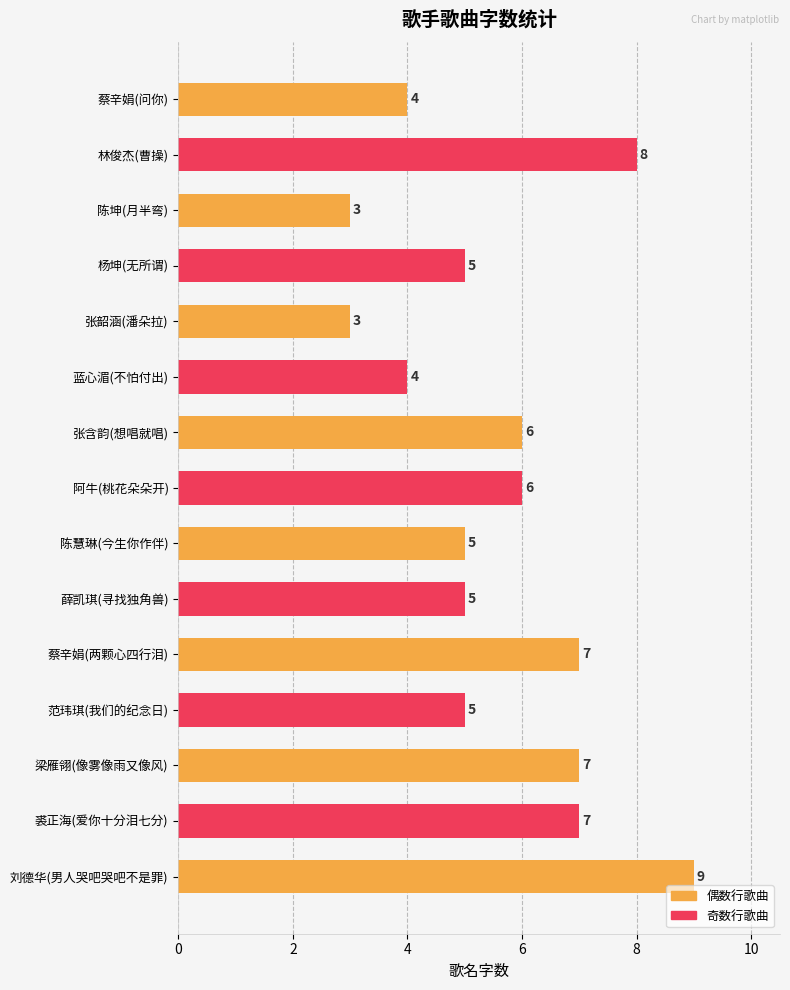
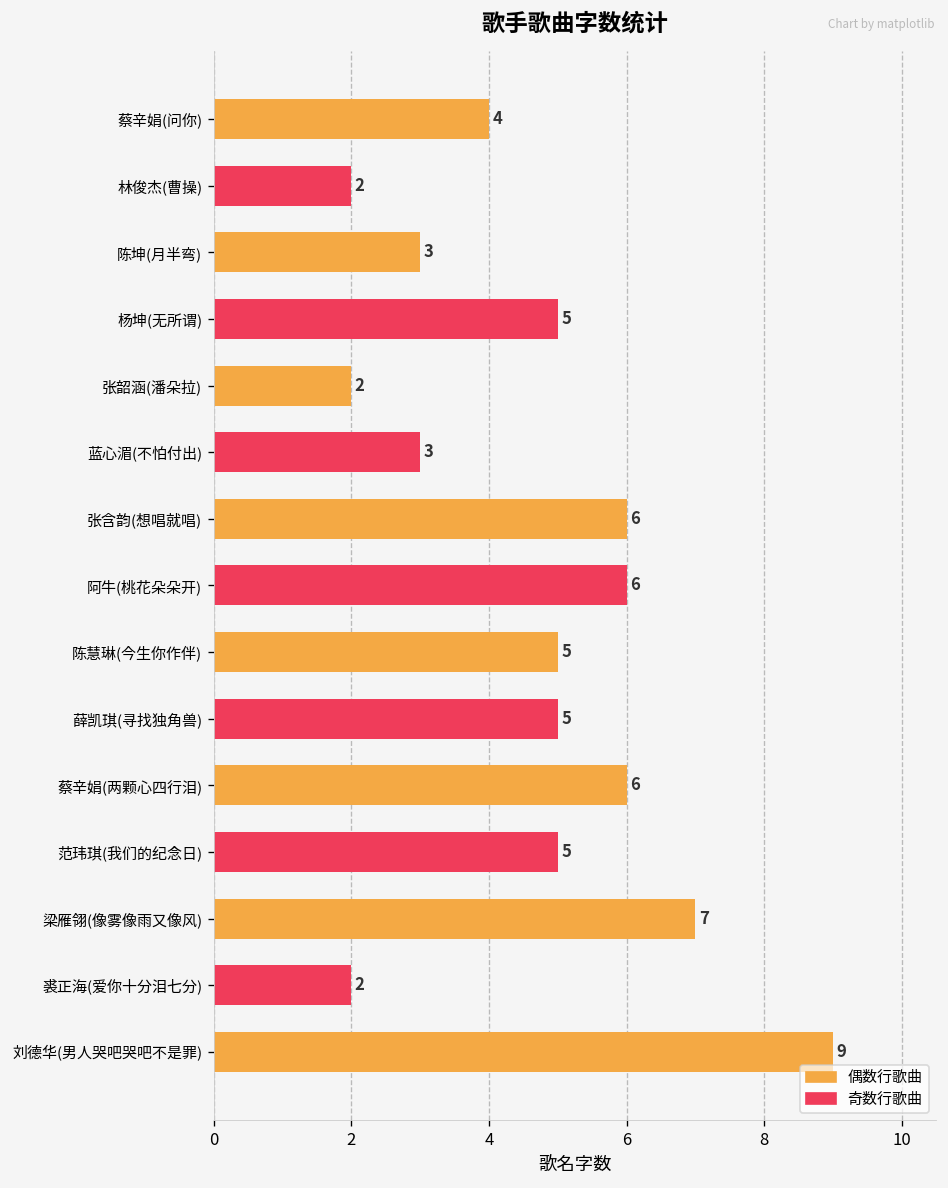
  {
    "蔡辛娟(问你)": 4,
-   "林俊杰(曹操)": 8,
+   "林俊杰(曹操)": 2,
    "陈坤(月半弯)": 3,
    "杨坤(无所谓)": 5,
-   "张韶涵(潘朵拉)": 3,
-   "蓝心湄(不怕付出)": 4,
+   "张韶涵(潘朵拉)": 2,
+   "蓝心湄(不怕付出)": 3,
    "张含韵(想唱就唱)": 6,
    "阿牛(桃花朵朵开)": 6,
    "陈慧琳(今生你作伴)": 5,
    "薛凯琪(寻找独角兽)": 5,
-   "蔡辛娟(两颗心四行泪)": 7,
+   "蔡辛娟(两颗心四行泪)": 6,
    "范玮琪(我们的纪念日)": 5,
    "梁雁翎(像雾像雨又像风)": 7,
-   "裘正海(爱你十分泪七分)": 7,
+   "裘正海(爱你十分泪七分)": 2,
    "刘德华(男人哭吧哭吧不是罪)": 9
  }
